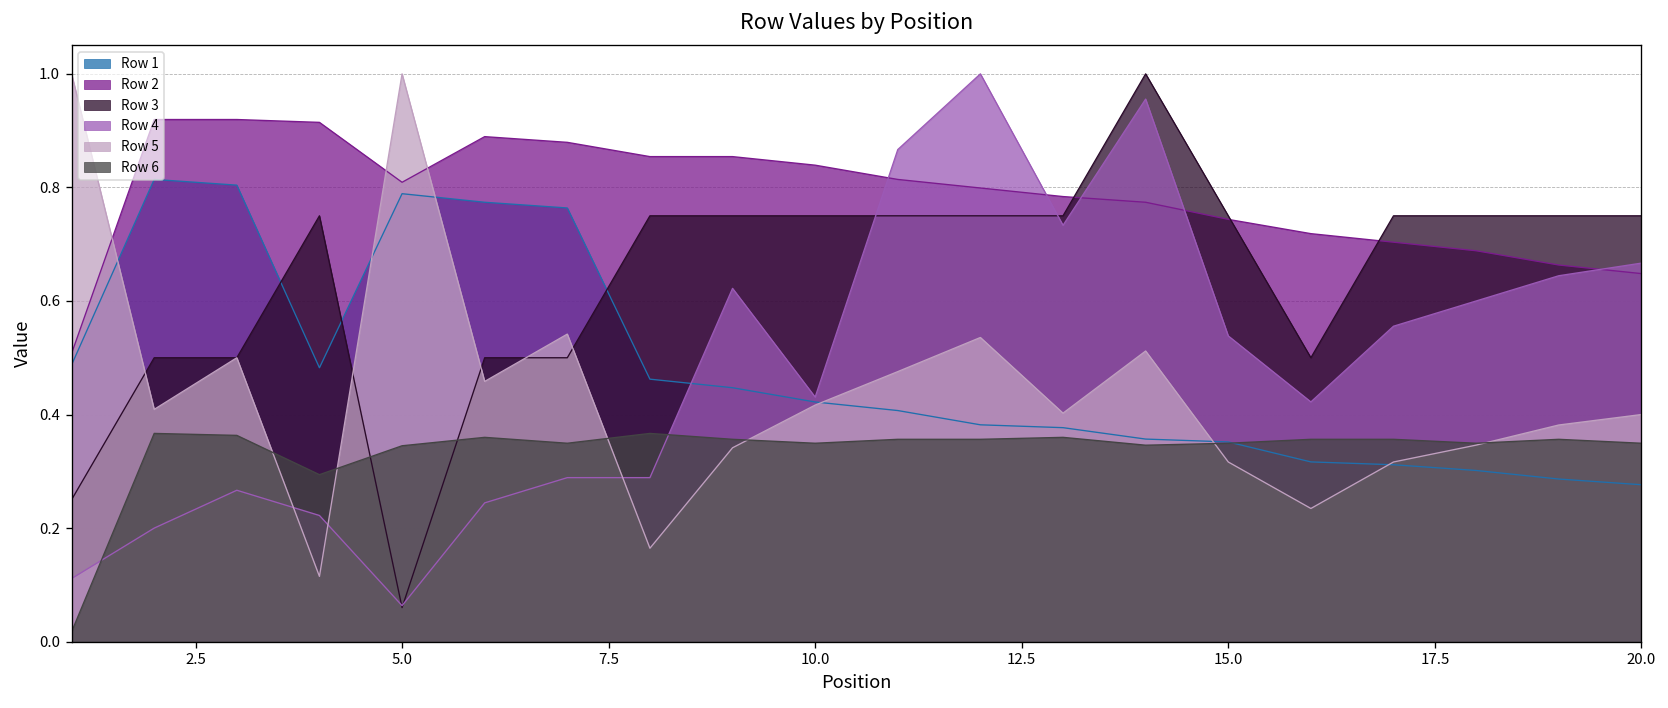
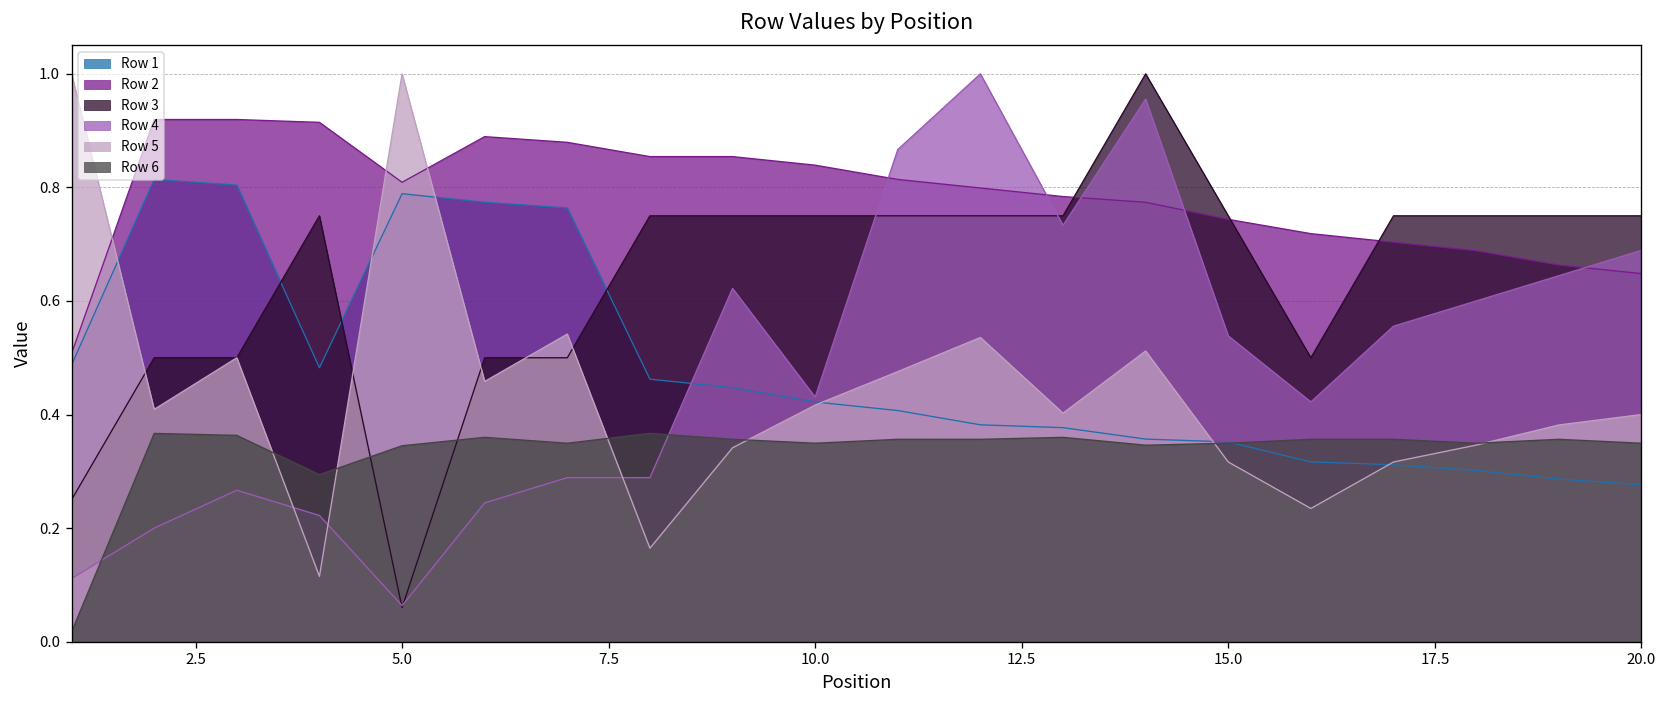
  {
    "Row 1": {
      "5.0": 0.79,
      "10.0": 0.42,
      "20.0": 0.28
    },
    "Row 2": {
      "5.0": 0.81,
      "10.0": 0.84,
      "15.0": 0.74,
      "20.0": 0.65
    },
    "Row 3": {
      "10.0": 0.75,
      "15.0": 0.75,
      "20.0": 0.75
    },
    "Row 4": {
      "10.0": 0.43,
      "15.0": 0.54,
-     "20.0": 0.67
+     "20.0": 0.69
    },
    "Row 5": {
      "5.0": 1.00,
      "10.0": 0.42,
      "15.0": 0.32,
      "20.0": 0.40
    },
    "Row 6": {
      "5.0": 0.35,
      "10.0": 0.35,
      "20.0": 0.35
    }
  }
